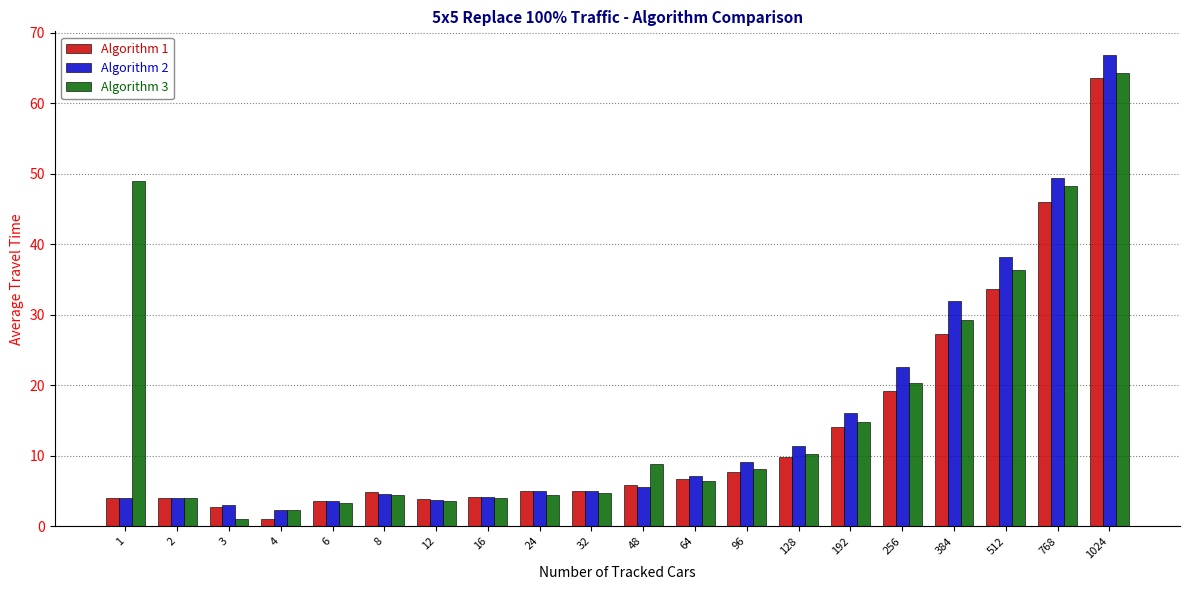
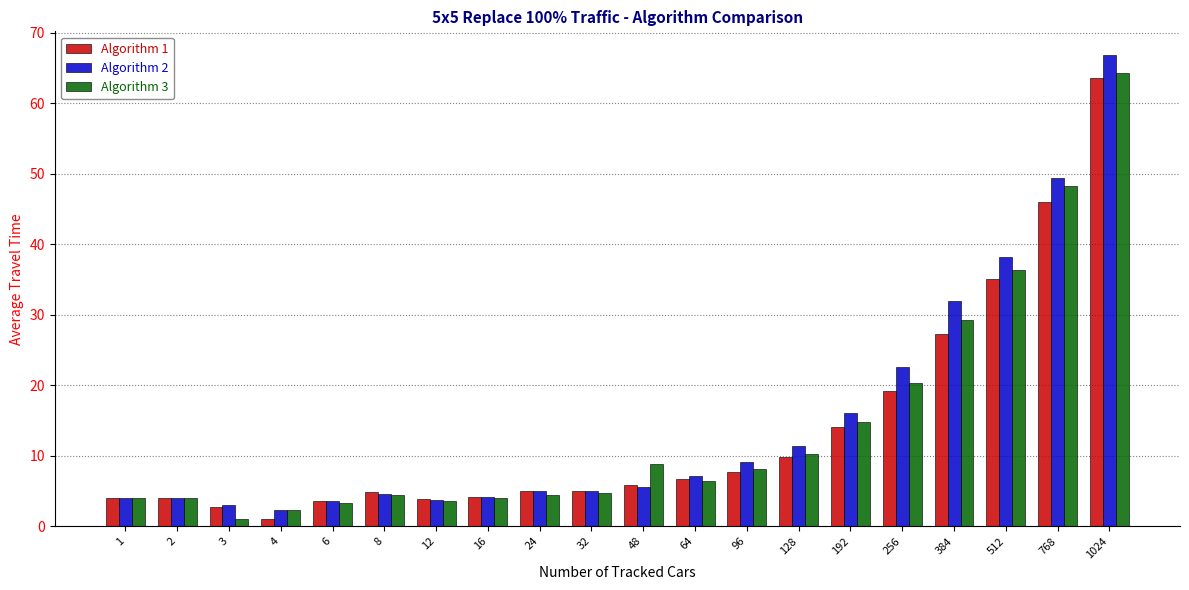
  {
    "Algorithm 1": {
      "1": 4,
      "2": 4,
      "3": 3,
      "4": 1,
      "6": 4,
      "8": 5,
      "12": 4,
      "16": 4,
      "24": 5,
      "32": 5,
      "48": 6,
      "64": 7,
      "96": 8,
      "128": 10,
      "192": 14,
      "256": 19,
      "384": 27,
-     "512": 34,
+     "512": 35,
      "768": 46,
      "1024": 64
    },
    "Algorithm 2": {
      "1": 4,
      "2": 4,
      "3": 3,
      "4": 2,
      "6": 4,
      "8": 5,
      "12": 4,
      "16": 4,
      "24": 5,
      "32": 5,
      "48": 6,
      "64": 7,
      "96": 9,
      "128": 11,
      "192": 16,
      "256": 23,
      "384": 32,
      "512": 38,
      "768": 49,
      "1024": 67
    },
    "Algorithm 3": {
-     "1": 49,
+     "1": 4,
      "2": 4,
      "3": 1,
      "4": 2,
      "6": 3,
      "8": 4,
      "12": 4,
      "16": 4,
      "24": 4,
      "32": 5,
      "48": 9,
      "64": 6,
      "96": 8,
      "128": 10,
      "192": 15,
      "256": 20,
      "384": 29,
      "512": 36,
      "768": 48,
      "1024": 64
    }
  }
